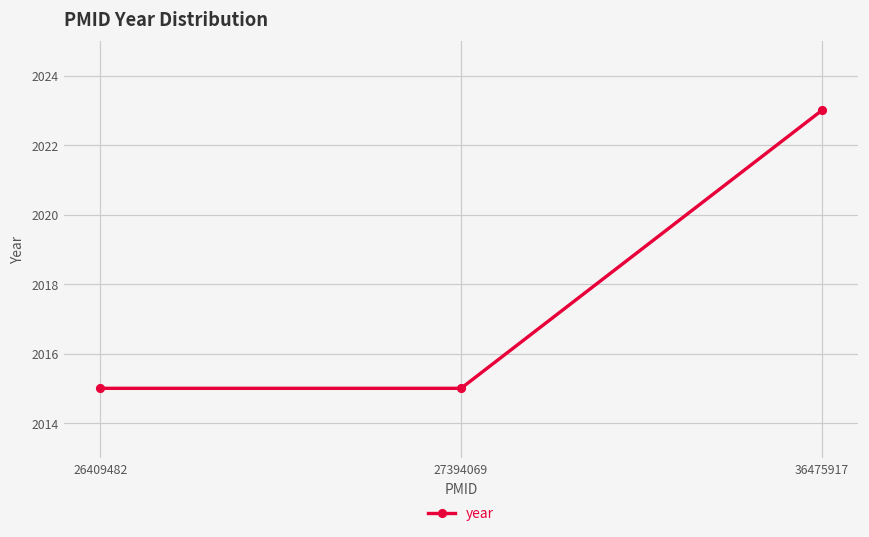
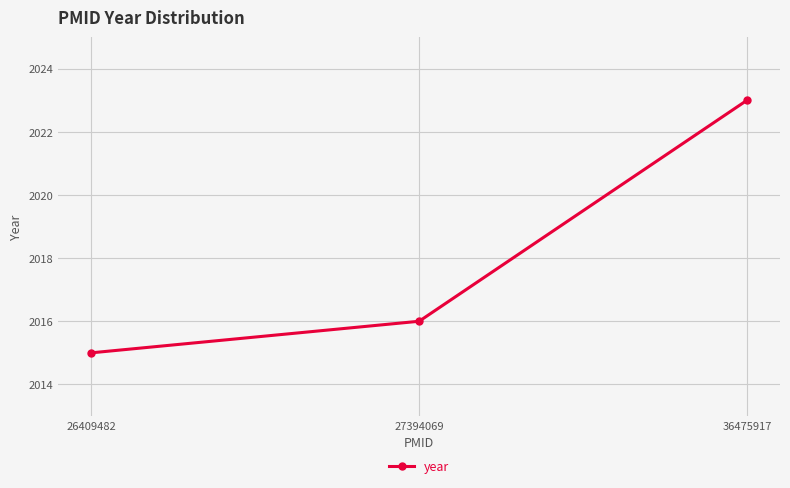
  {
    "26409482": 2015,
-   "27394069": 2015,
+   "27394069": 2016,
    "36475917": 2023
  }
